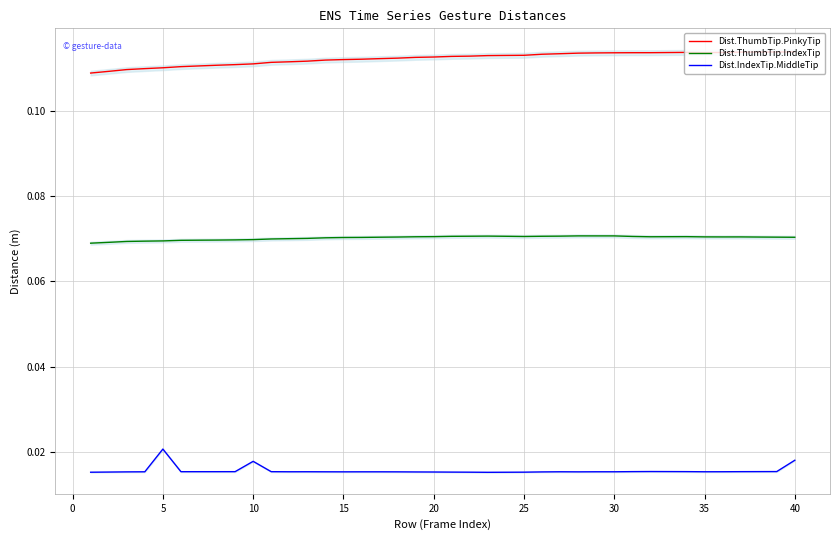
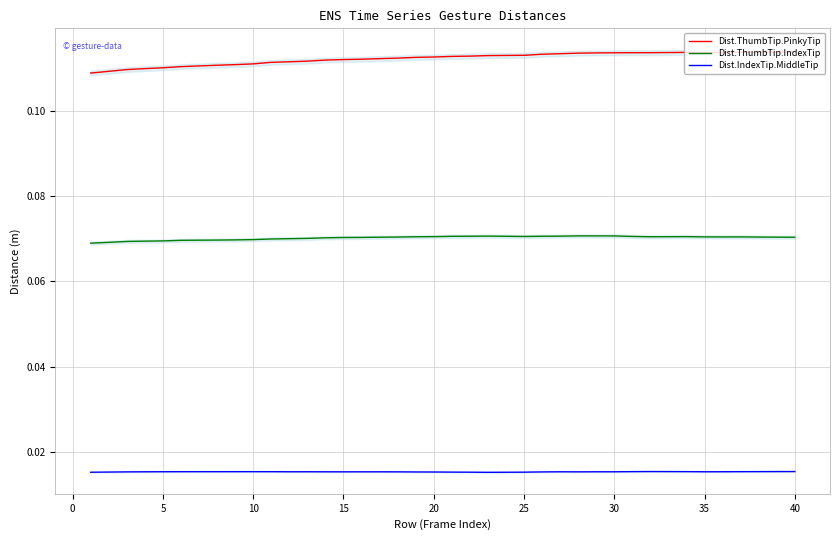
  {
    "Dist.IndexTip.MiddleTip": {
-     "5": 0.021,
-     "10": 0.018,
-     "40": 0.018
+     "5": 0.015,
+     "10": 0.015,
+     "40": 0.015
    }
  }
